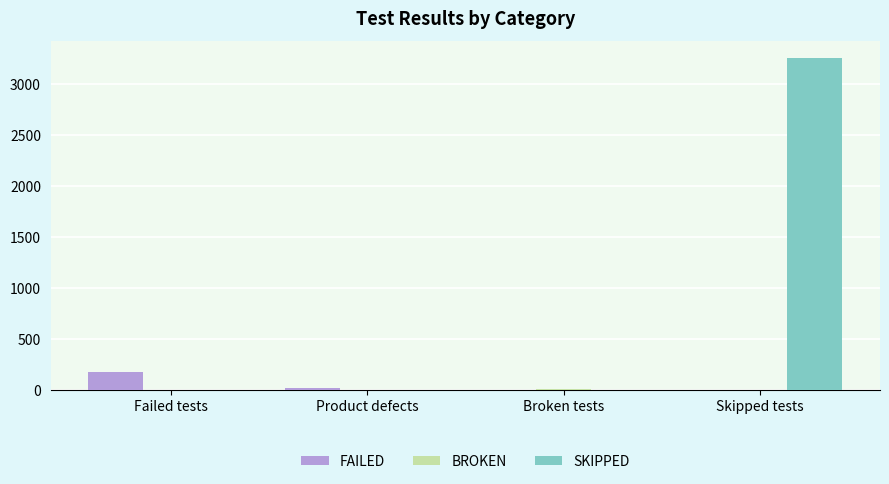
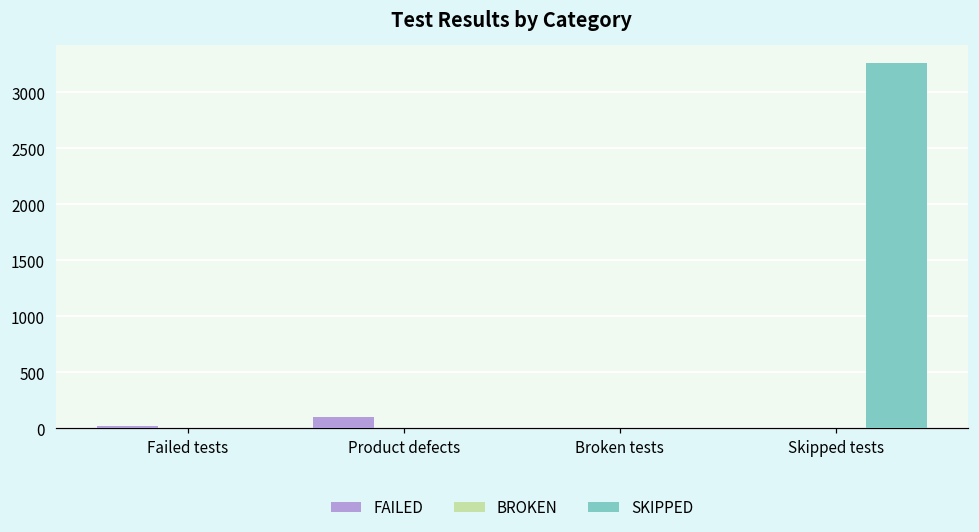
  {
    "FAILED": {
-     "Failed tests": 180,
-     "Product defects": 20,
+     "Failed tests": 20,
+     "Product defects": 100,
      "Broken tests": 0,
      "Skipped tests": 0
    },
    "BROKEN": {
      "Failed tests": 0,
      "Product defects": 0,
      "Skipped tests": 0
    },
    "SKIPPED": {
      "Failed tests": 0,
      "Product defects": 0,
      "Broken tests": 0,
      "Skipped tests": 3260
    }
  }
